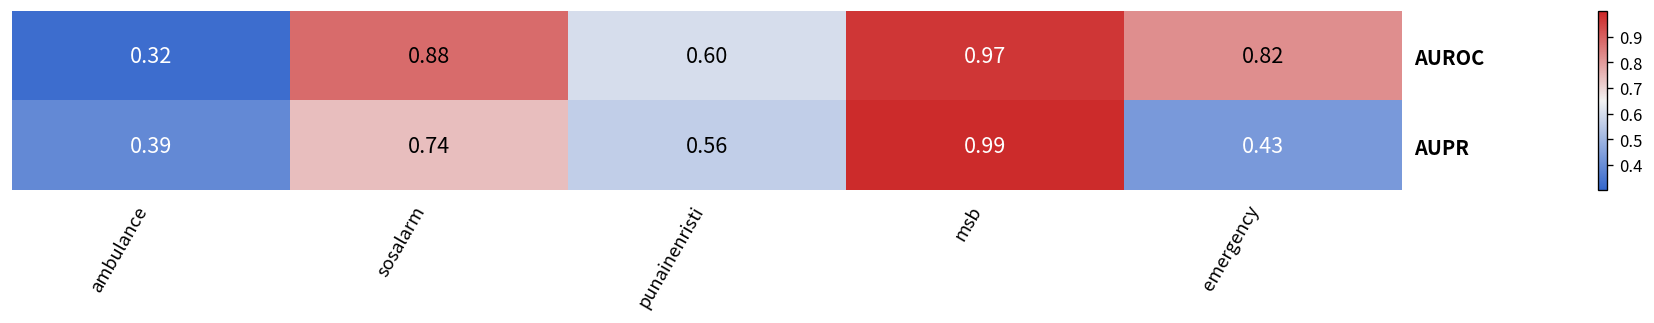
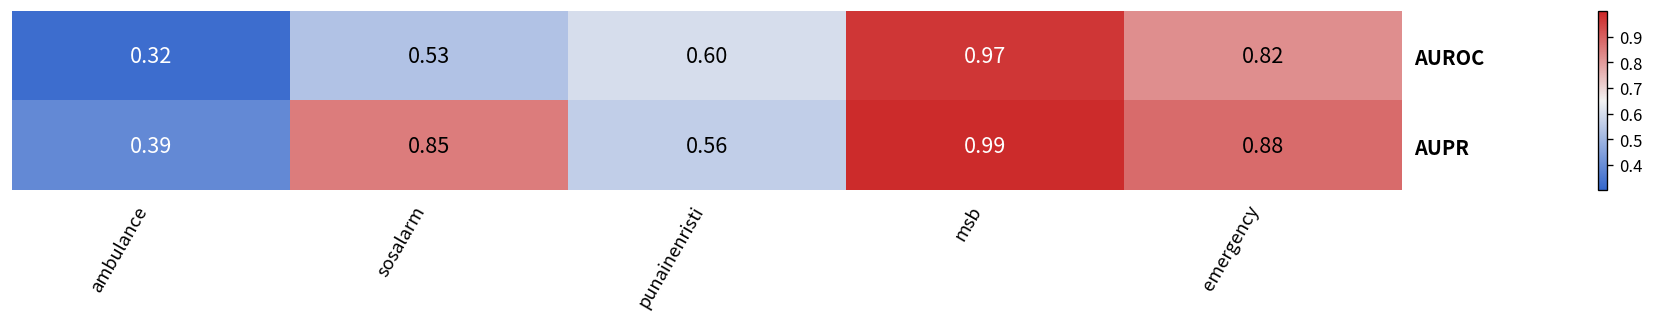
  {
    "AUROC": {
      "ambulance": 0.32,
-     "sosalarm": 0.88,
+     "sosalarm": 0.53,
      "punainenristi": 0.60,
      "msb": 0.97,
      "emergency": 0.82
    },
    "AUPR": {
      "ambulance": 0.39,
-     "sosalarm": 0.74,
+     "sosalarm": 0.85,
      "punainenristi": 0.56,
      "msb": 0.99,
-     "emergency": 0.43
+     "emergency": 0.88
    }
  }
